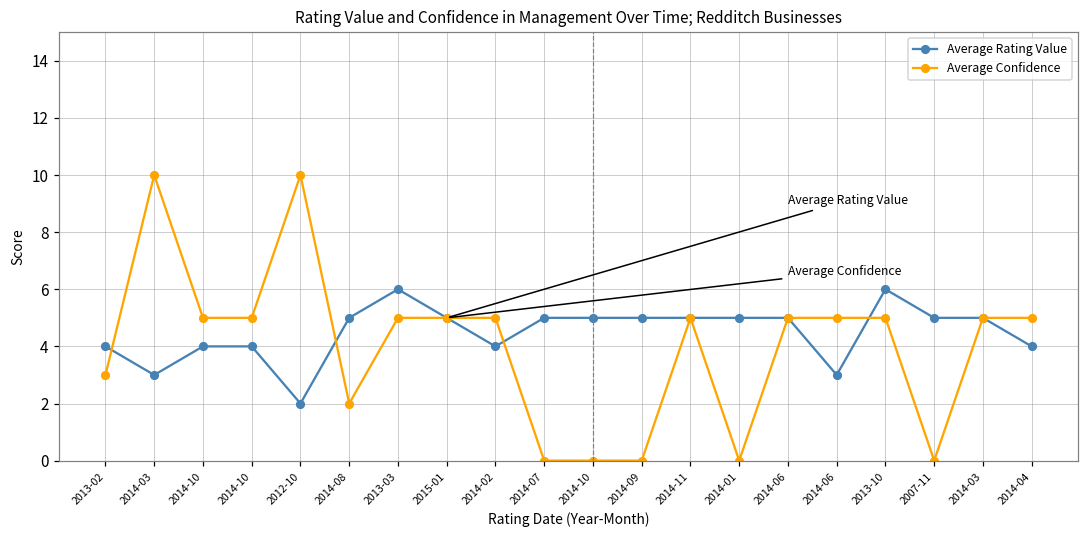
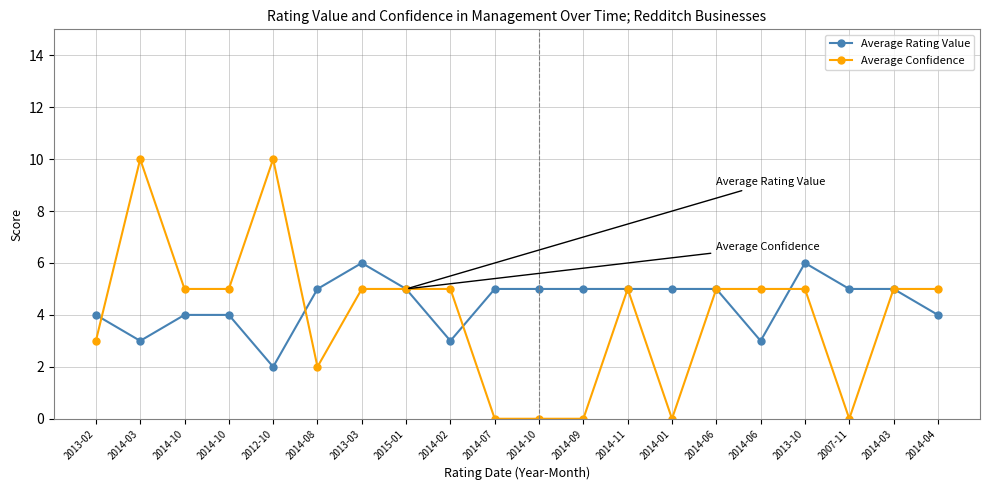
  {
    "Average Rating Value": {
      "2013-02": 4,
      "2012-10": 2,
      "2014-08": 5,
      "2013-03": 6,
-     "2014-02": 4,
+     "2014-02": 3,
      "2014-07": 5,
      "2014-09": 5,
      "2014-01": 5,
      "2013-10": 6,
      "2007-11": 5,
      "2014-04": 4
    },
    "Average Confidence": {
      "2013-02": 3,
      "2012-10": 10,
      "2014-08": 2,
      "2013-03": 5,
      "2014-02": 5,
      "2014-07": 0,
      "2014-09": 0,
      "2014-01": 0,
      "2013-10": 5,
      "2007-11": 0,
      "2014-04": 5
    }
  }
